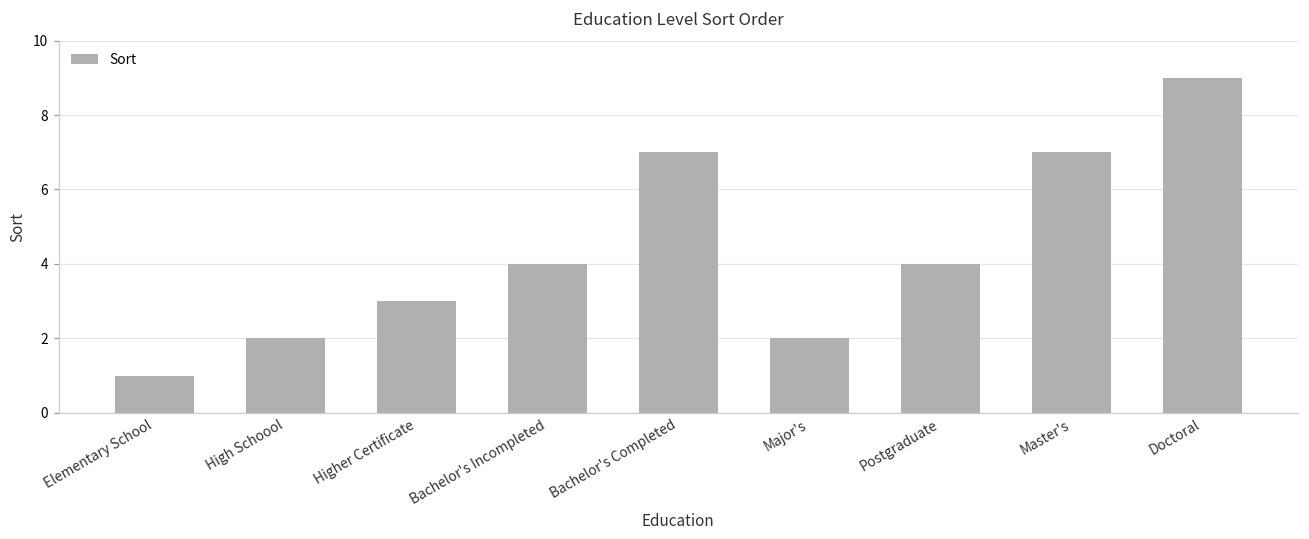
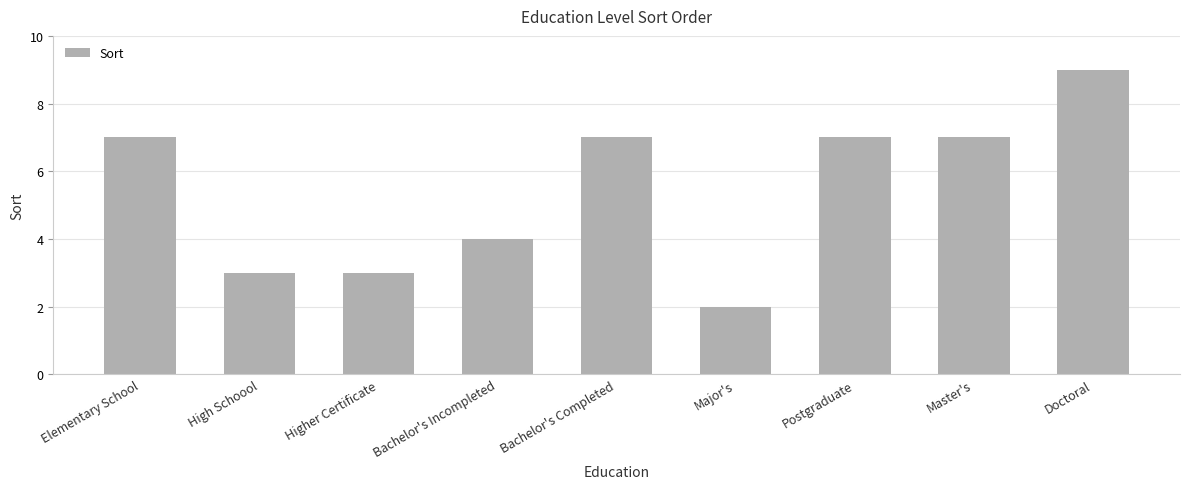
  {
-   "Elementary School": 1,
-   "High Schoool": 2,
+   "Elementary School": 7,
+   "High Schoool": 3,
    "Higher Certificate": 3,
    "Bachelor's Incompleted": 4,
    "Bachelor's Completed": 7,
    "Major's": 2,
-   "Postgraduate": 4,
+   "Postgraduate": 7,
    "Master's": 7,
    "Doctoral": 9
  }
